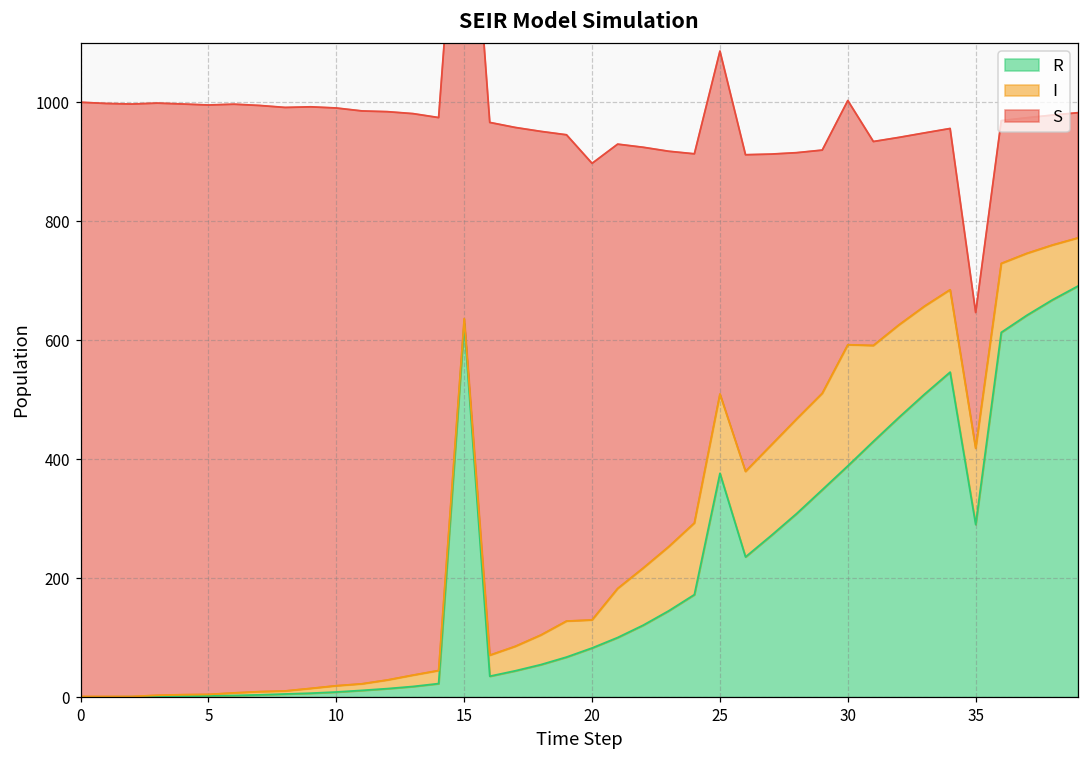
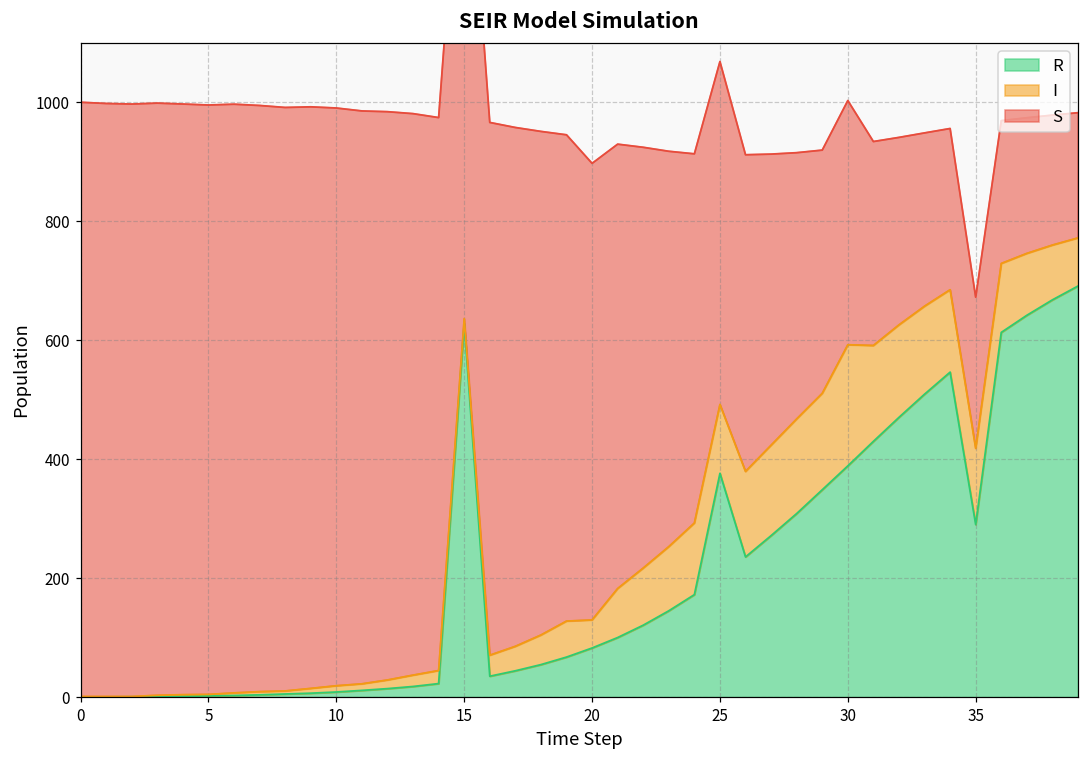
  {
    "R": {
      "10": 10,
      "15": 630,
      "20": 80,
      "25": 380,
      "30": 390,
      "35": 290
    },
    "I": {
      "10": 10,
      "15": 10,
      "20": 50,
-     "25": 130,
+     "25": 120,
      "30": 200,
      "35": 130
    },
    "S": {
      "0": 1000,
      "5": 990,
      "10": 970,
      "20": 770,
      "25": 580,
      "30": 410,
-     "35": 230
+     "35": 250
    }
  }
